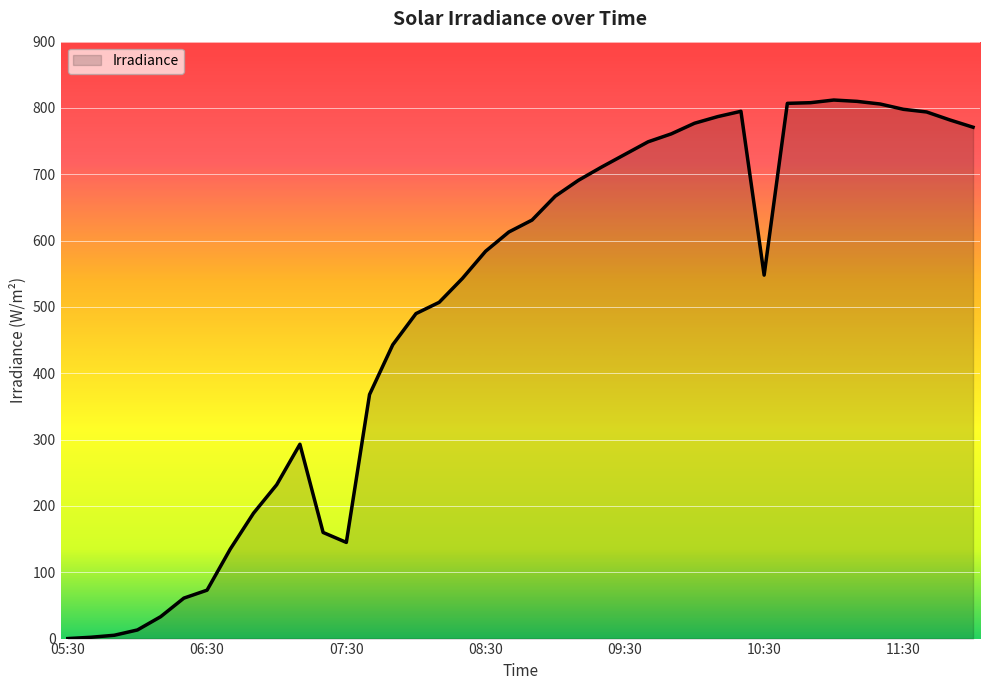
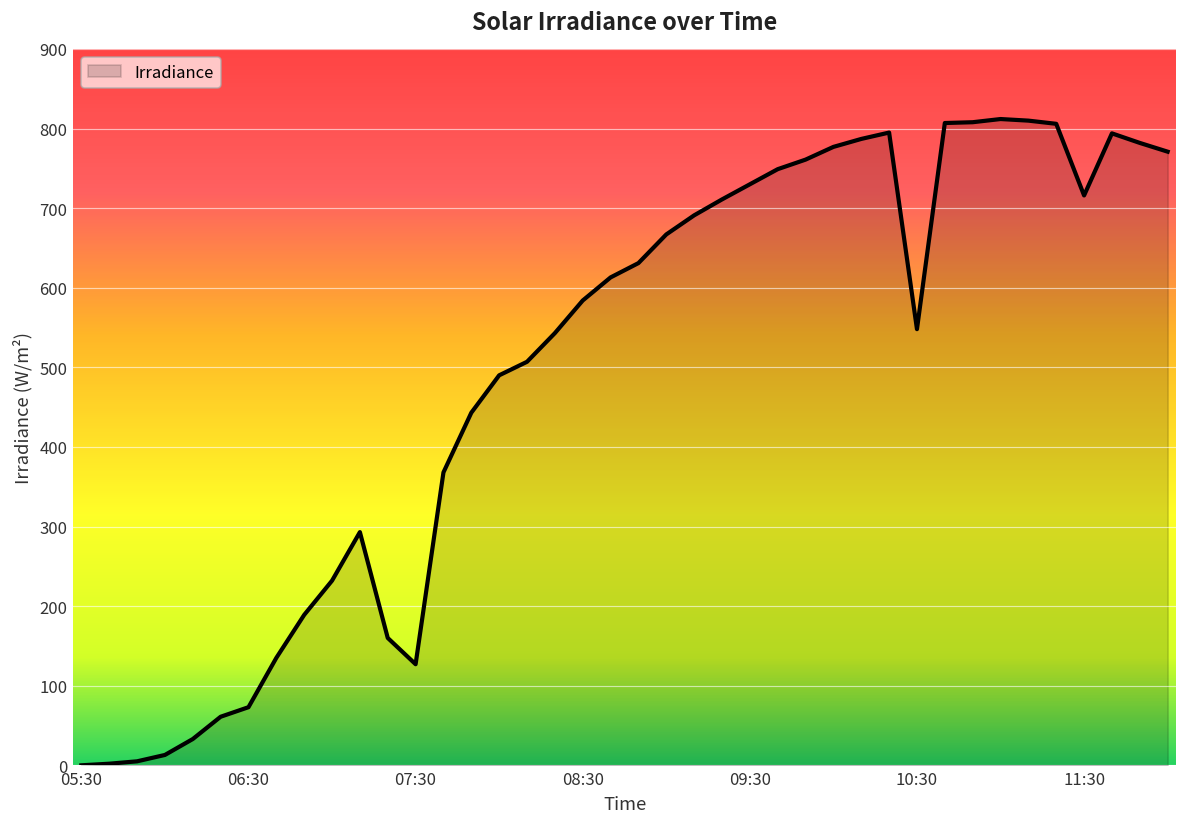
  {
    "05:30": 0,
    "06:30": 70,
-   "07:30": 150,
+   "07:30": 130,
    "08:30": 580,
    "09:30": 730,
    "10:30": 550,
-   "11:30": 800
+   "11:30": 720
  }
